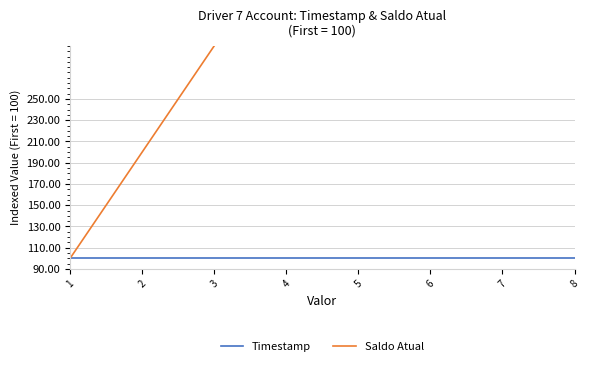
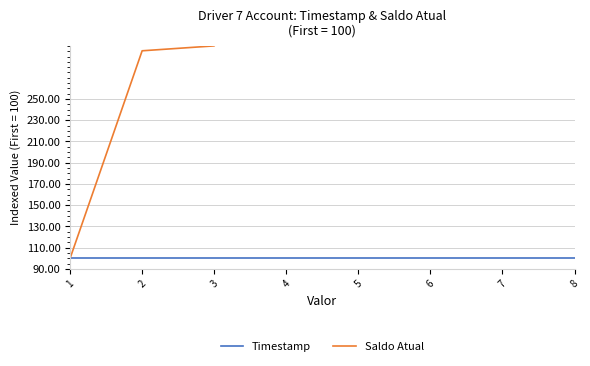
  {
    "Timestamp": {
      "2": 100,
      "3": 100,
      "4": 100,
      "5": 100,
      "6": 100,
      "7": 100,
      "8": 100
    },
    "Saldo Atual": {
-     "2": 200,
+     "2": 295,
      "3": 300
    }
  }
